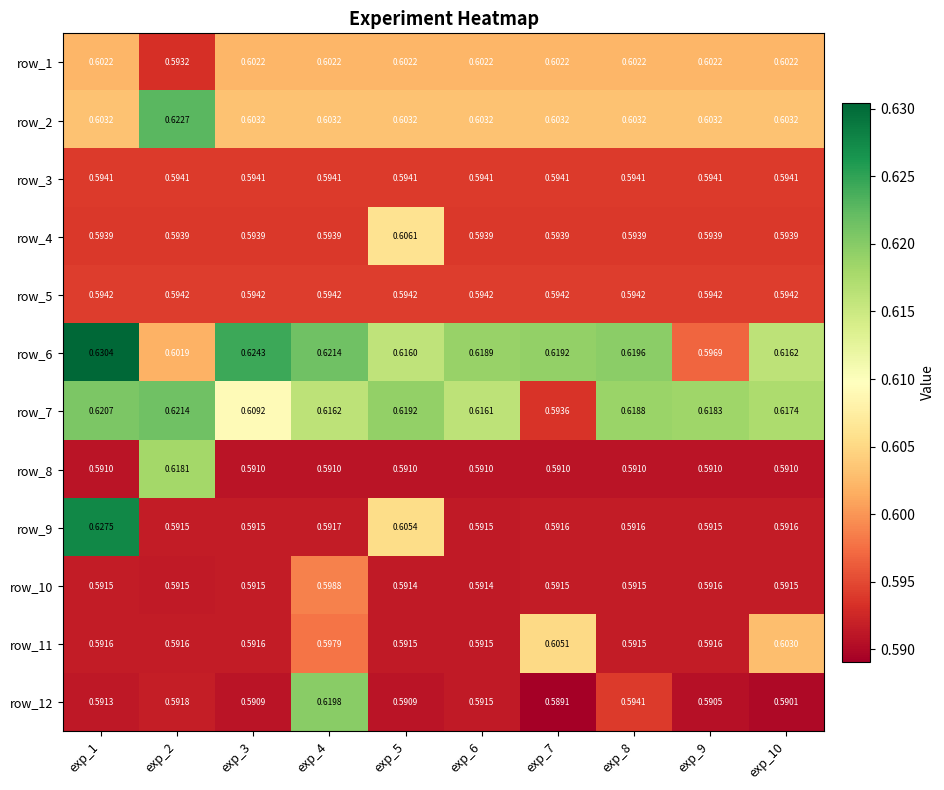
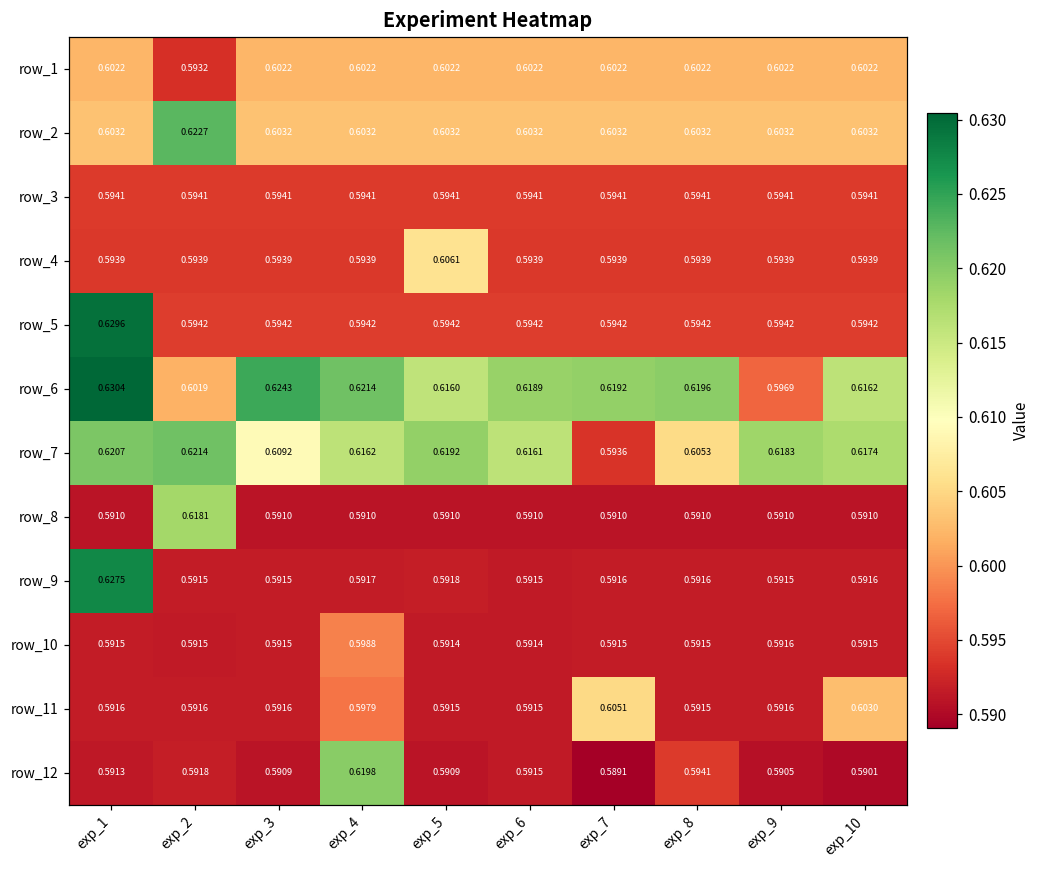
  {
    "row_1": {
      "exp_1": 0.6022,
      "exp_2": 0.5932,
      "exp_3": 0.6022,
      "exp_4": 0.6022,
      "exp_5": 0.6022,
      "exp_6": 0.6022,
      "exp_7": 0.6022,
      "exp_8": 0.6022,
      "exp_9": 0.6022,
      "exp_10": 0.6022
    },
    "row_2": {
      "exp_1": 0.6032,
      "exp_2": 0.6227,
      "exp_3": 0.6032,
      "exp_4": 0.6032,
      "exp_5": 0.6032,
      "exp_6": 0.6032,
      "exp_7": 0.6032,
      "exp_8": 0.6032,
      "exp_9": 0.6032,
      "exp_10": 0.6032
    },
    "row_3": {
      "exp_1": 0.5941,
      "exp_2": 0.5941,
      "exp_3": 0.5941,
      "exp_4": 0.5941,
      "exp_5": 0.5941,
      "exp_6": 0.5941,
      "exp_7": 0.5941,
      "exp_8": 0.5941,
      "exp_9": 0.5941,
      "exp_10": 0.5941
    },
    "row_4": {
      "exp_1": 0.5939,
      "exp_2": 0.5939,
      "exp_3": 0.5939,
      "exp_4": 0.5939,
      "exp_5": 0.6061,
      "exp_6": 0.5939,
      "exp_7": 0.5939,
      "exp_8": 0.5939,
      "exp_9": 0.5939,
      "exp_10": 0.5939
    },
    "row_5": {
-     "exp_1": 0.5942,
+     "exp_1": 0.6296,
      "exp_2": 0.5942,
      "exp_3": 0.5942,
      "exp_4": 0.5942,
      "exp_5": 0.5942,
      "exp_6": 0.5942,
      "exp_7": 0.5942,
      "exp_8": 0.5942,
      "exp_9": 0.5942,
      "exp_10": 0.5942
    },
    "row_6": {
      "exp_1": 0.6304,
      "exp_2": 0.6019,
      "exp_3": 0.6243,
      "exp_4": 0.6214,
      "exp_5": 0.6160,
      "exp_6": 0.6189,
      "exp_7": 0.6192,
      "exp_8": 0.6196,
      "exp_9": 0.5969,
      "exp_10": 0.6162
    },
    "row_7": {
      "exp_1": 0.6207,
      "exp_2": 0.6214,
      "exp_3": 0.6092,
      "exp_4": 0.6162,
      "exp_5": 0.6192,
      "exp_6": 0.6161,
      "exp_7": 0.5936,
-     "exp_8": 0.6188,
+     "exp_8": 0.6053,
      "exp_9": 0.6183,
      "exp_10": 0.6174
    },
    "row_8": {
      "exp_1": 0.5910,
      "exp_2": 0.6181,
      "exp_3": 0.5910,
      "exp_4": 0.5910,
      "exp_5": 0.5910,
      "exp_6": 0.5910,
      "exp_7": 0.5910,
      "exp_8": 0.5910,
      "exp_9": 0.5910,
      "exp_10": 0.5910
    },
    "row_9": {
      "exp_1": 0.6275,
      "exp_2": 0.5915,
      "exp_3": 0.5915,
      "exp_4": 0.5917,
-     "exp_5": 0.6054,
+     "exp_5": 0.5918,
      "exp_6": 0.5915,
      "exp_7": 0.5916,
      "exp_8": 0.5916,
      "exp_9": 0.5915,
      "exp_10": 0.5916
    },
    "row_10": {
      "exp_1": 0.5915,
      "exp_2": 0.5915,
      "exp_3": 0.5915,
      "exp_4": 0.5988,
      "exp_5": 0.5914,
      "exp_6": 0.5914,
      "exp_7": 0.5915,
      "exp_8": 0.5915,
      "exp_9": 0.5916,
      "exp_10": 0.5915
    },
    "row_11": {
      "exp_1": 0.5916,
      "exp_2": 0.5916,
      "exp_3": 0.5916,
      "exp_4": 0.5979,
      "exp_5": 0.5915,
      "exp_6": 0.5915,
      "exp_7": 0.6051,
      "exp_8": 0.5915,
      "exp_9": 0.5916,
      "exp_10": 0.6030
    },
    "row_12": {
      "exp_1": 0.5913,
      "exp_2": 0.5918,
      "exp_3": 0.5909,
      "exp_4": 0.6198,
      "exp_5": 0.5909,
      "exp_6": 0.5915,
      "exp_7": 0.5891,
      "exp_8": 0.5941,
      "exp_9": 0.5905,
      "exp_10": 0.5901
    }
  }
